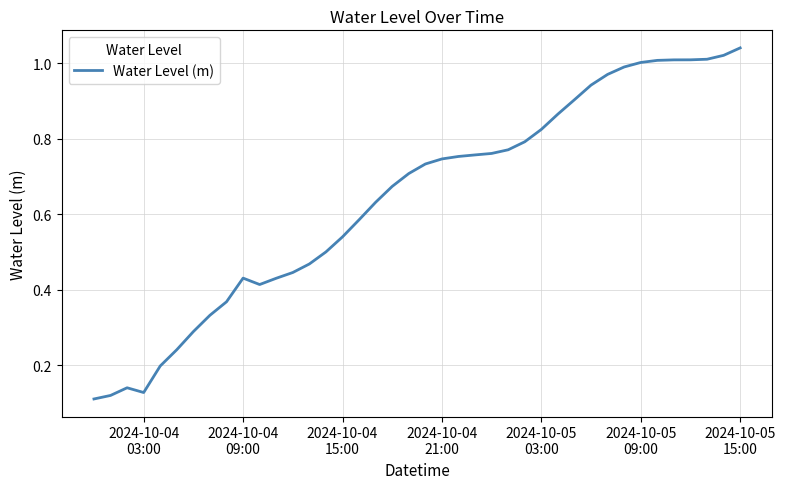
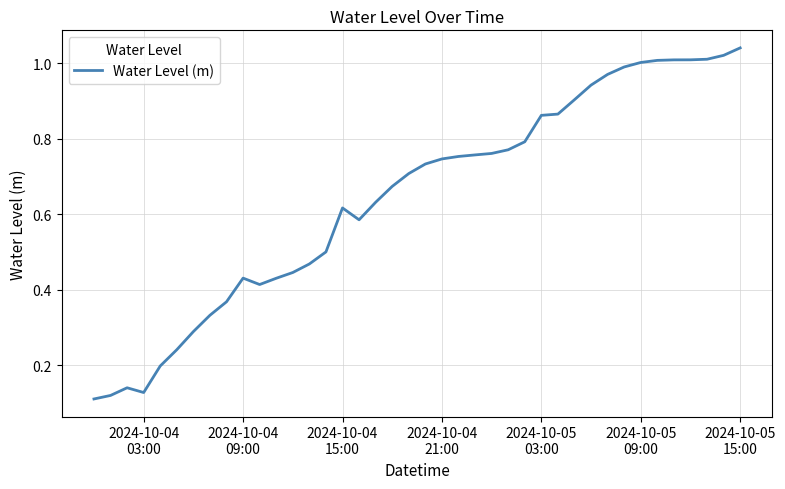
  {
    "2024-10-04 03:00": 0.13,
    "2024-10-04 09:00": 0.43,
-   "2024-10-04 15:00": 0.54,
+   "2024-10-04 15:00": 0.62,
    "2024-10-04 21:00": 0.75,
-   "2024-10-05 03:00": 0.83,
+   "2024-10-05 03:00": 0.86,
    "2024-10-05 09:00": 1.00,
    "2024-10-05 15:00": 1.04
  }
